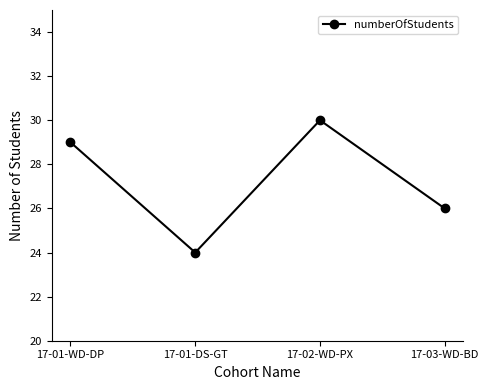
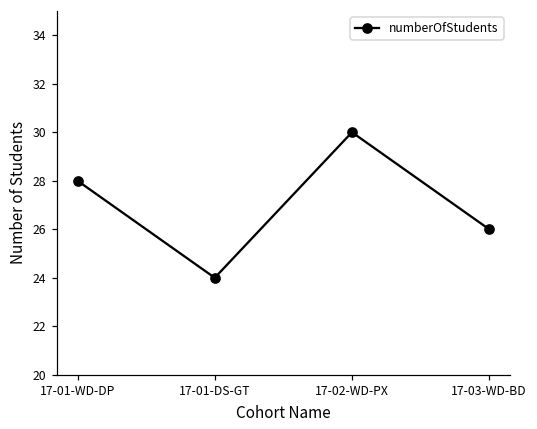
  {
-   "17-01-WD-DP": 29,
+   "17-01-WD-DP": 28,
    "17-01-DS-GT": 24,
    "17-02-WD-PX": 30,
    "17-03-WD-BD": 26
  }
